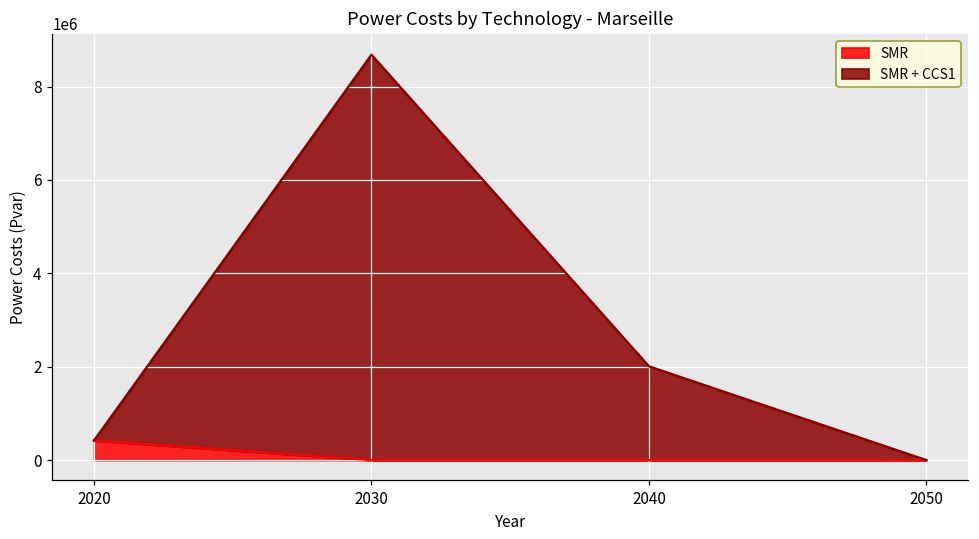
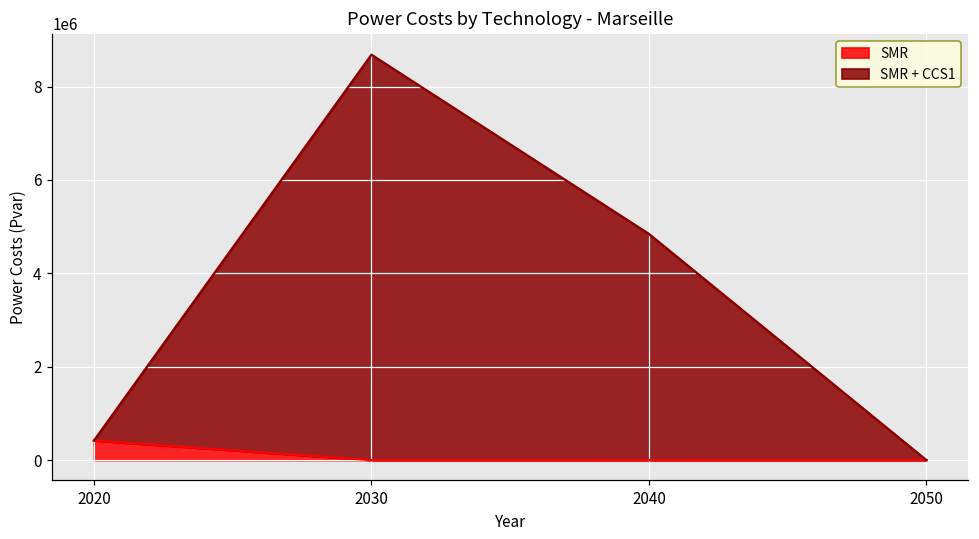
  {
    "SMR": {
      "2030": 0,
      "2040": 0
    },
    "SMR + CCS1": {
      "2030": 8700000,
-     "2040": 2000000
+     "2040": 4800000
    }
  }
